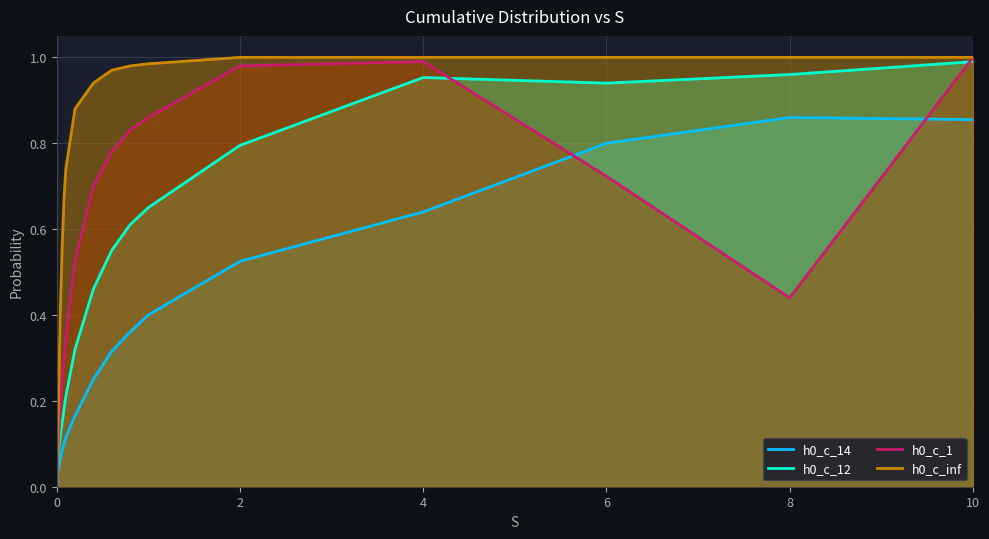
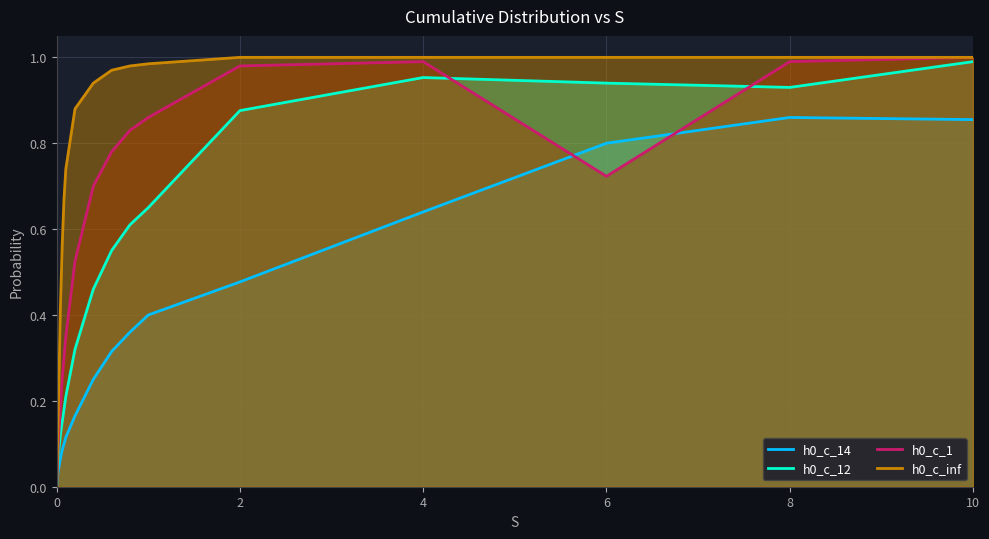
  {
    "h0_c_14": {
-     "2": 0.53,
+     "2": 0.48,
      "4": 0.64,
      "6": 0.80,
      "8": 0.86,
      "10": 0.86
    },
    "h0_c_12": {
-     "2": 0.80,
+     "2": 0.88,
      "4": 0.95,
      "6": 0.94,
-     "8": 0.96,
+     "8": 0.93,
      "10": 0.99
    },
    "h0_c_1": {
      "2": 0.98,
      "4": 0.99,
      "6": 0.72,
-     "8": 0.44
+     "8": 0.99
    },
    "h0_c_inf": {
      "2": 1.00,
      "4": 1.00,
      "6": 1.00,
      "8": 1.00
    }
  }
